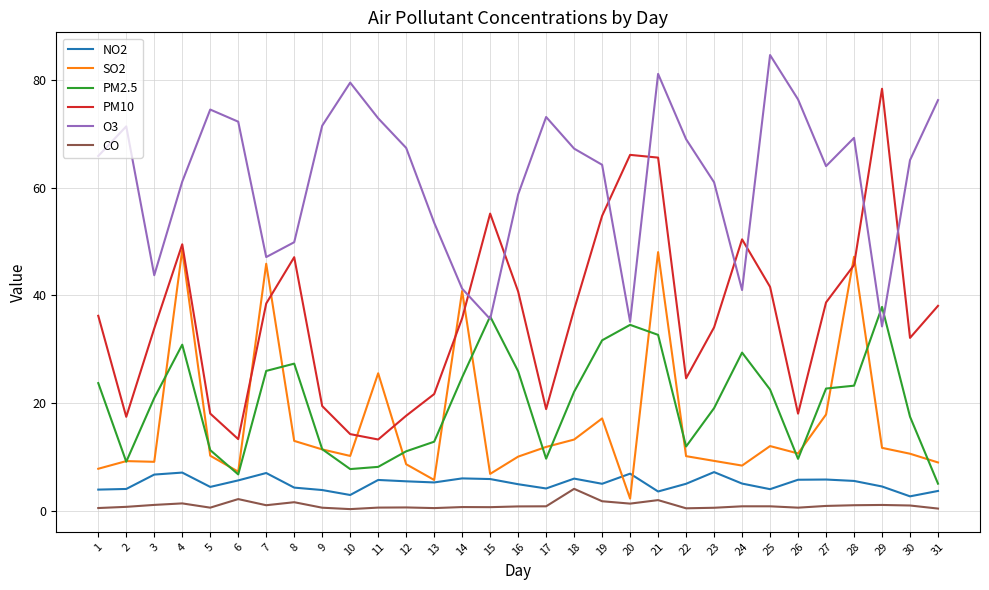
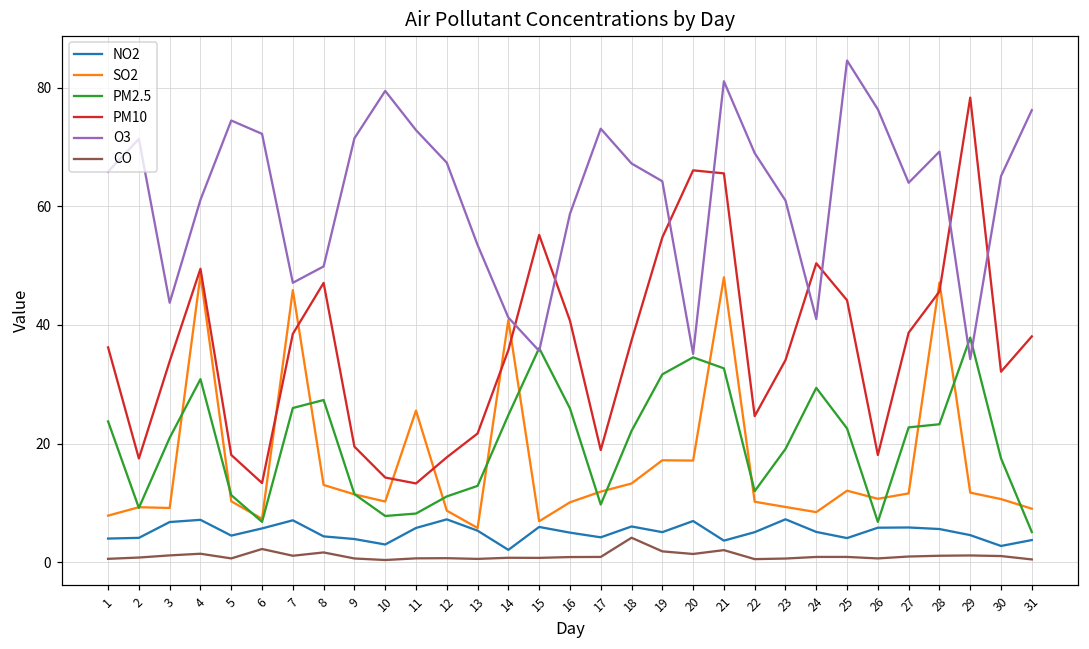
  {
    "NO2": {
      "1": 4,
      "2": 4,
      "3": 7,
      "4": 7,
      "5": 4,
      "6": 6,
      "7": 7,
      "8": 4,
      "9": 4,
      "10": 3,
      "11": 6,
-     "12": 6,
-     "14": 6,
+     "12": 7,
+     "14": 2,
      "15": 6,
      "16": 5,
      "17": 4,
      "18": 6,
      "19": 5,
      "20": 7,
      "21": 4,
      "22": 5,
      "23": 7,
      "24": 5,
      "25": 4,
      "26": 6,
      "27": 6,
      "28": 6,
      "29": 5,
      "30": 3,
      "31": 4
    },
    "SO2": {
      "1": 8,
      "3": 9,
      "4": 48,
      "5": 10,
      "6": 7,
      "7": 46,
      "8": 13,
      "10": 10,
      "11": 26,
      "12": 9,
      "15": 7,
      "16": 10,
      "17": 12,
      "18": 13,
      "19": 17,
-     "20": 2,
+     "20": 17,
      "21": 48,
      "22": 10,
      "23": 9,
      "24": 8,
      "25": 12,
      "26": 11,
-     "27": 18,
+     "27": 12,
      "28": 47,
      "29": 12,
      "30": 11,
      "31": 9
    },
    "PM2.5": {
      "1": 24,
      "3": 21,
      "4": 31,
      "5": 11,
      "6": 7,
      "7": 26,
      "8": 27,
      "10": 8,
      "11": 8,
      "12": 11,
      "13": 13,
      "14": 25,
      "15": 36,
      "16": 26,
      "17": 10,
      "18": 22,
      "19": 32,
      "20": 35,
      "21": 33,
      "22": 12,
      "23": 19,
      "24": 29,
      "25": 23,
-     "26": 10,
+     "26": 7,
      "27": 23,
      "28": 23,
      "29": 38,
      "30": 17,
      "31": 5
    },
    "PM10": {
      "1": 36,
      "2": 17,
      "3": 34,
      "4": 49,
      "5": 18,
      "6": 13,
      "7": 39,
      "8": 47,
      "9": 19,
      "10": 14,
      "11": 13,
      "12": 18,
      "13": 22,
      "14": 36,
      "15": 55,
      "16": 41,
      "17": 19,
      "18": 37,
      "19": 55,
      "20": 66,
      "21": 66,
      "22": 25,
      "23": 34,
      "24": 50,
-     "25": 42,
+     "25": 44,
      "26": 18,
      "27": 39,
      "28": 46,
      "29": 78,
      "30": 32,
      "31": 38
    },
    "O3": {
      "3": 44,
      "4": 61,
      "5": 75,
      "6": 72,
      "7": 47,
      "8": 50,
      "9": 72,
      "10": 80,
      "11": 73,
      "12": 67,
      "13": 54,
      "15": 36,
      "16": 59,
      "17": 73,
      "18": 67,
      "19": 64,
      "20": 35,
      "21": 81,
      "22": 69,
      "23": 61,
      "24": 41,
      "25": 85,
      "26": 76,
      "27": 64,
      "28": 69,
      "29": 34,
      "30": 65,
      "31": 76
    },
    "CO": {
      "1": 1,
      "2": 1,
      "3": 1,
      "4": 1,
      "5": 1,
      "6": 2,
      "7": 1,
      "8": 2,
      "9": 1,
      "10": 0,
      "11": 1,
      "12": 1,
      "13": 1,
      "14": 1,
      "15": 1,
      "16": 1,
      "17": 1,
      "18": 4,
      "19": 2,
      "20": 1,
      "21": 2,
      "22": 0,
      "23": 1,
      "24": 1,
      "25": 1,
      "26": 1,
      "27": 1,
      "28": 1,
      "29": 1,
      "30": 1,
      "31": 0
    }
  }
